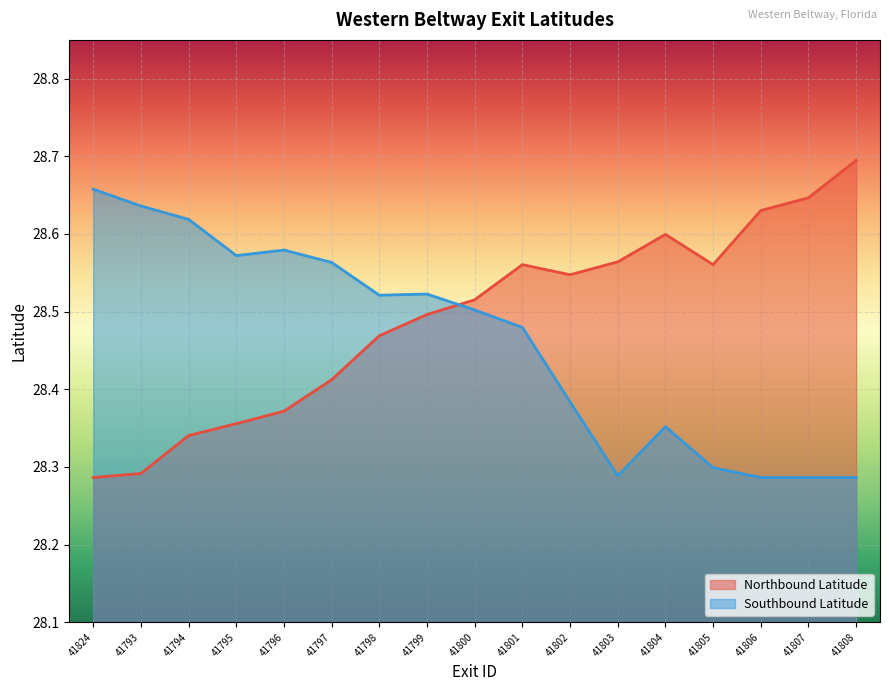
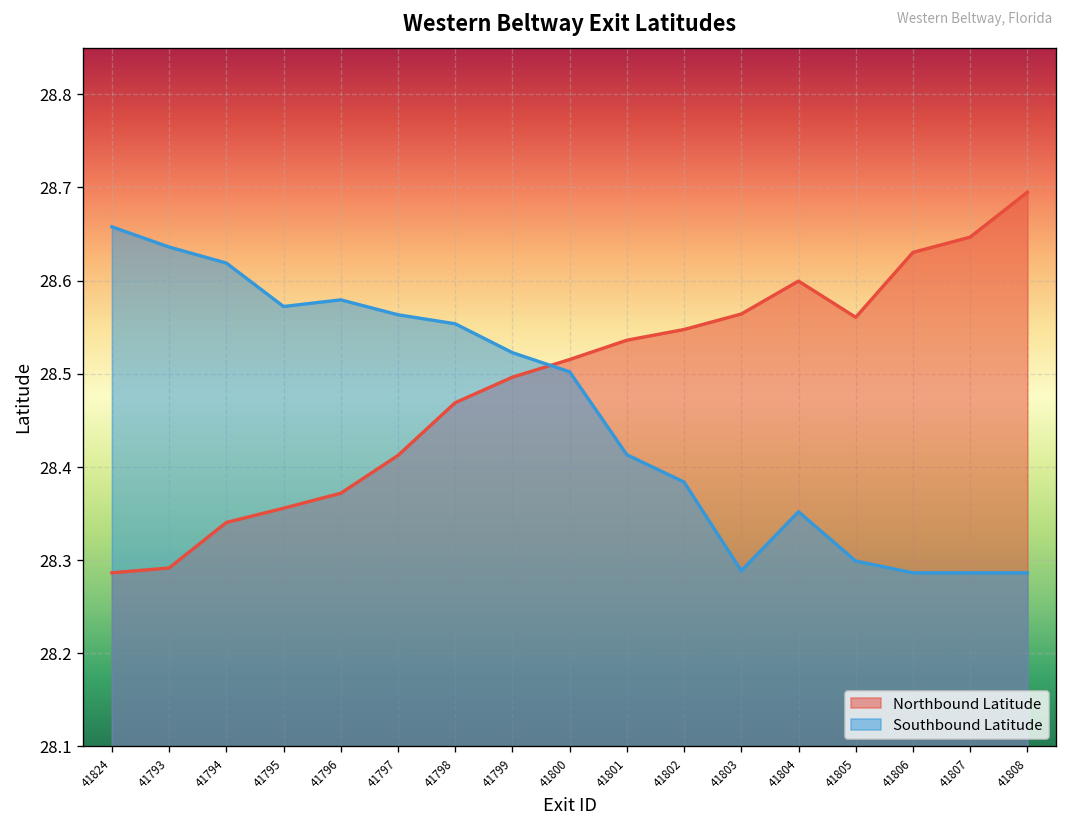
  {
    "Northbound Latitude": {
      "41824": 28.29,
      "41793": 28.29,
      "41794": 28.34,
      "41795": 28.36,
      "41796": 28.37,
      "41797": 28.41,
      "41798": 28.47,
      "41799": 28.50,
      "41800": 28.52,
-     "41801": 28.56,
+     "41801": 28.54,
      "41802": 28.55,
      "41803": 28.56,
      "41804": 28.60,
      "41805": 28.56,
      "41806": 28.63,
      "41807": 28.65,
      "41808": 28.69
    },
    "Southbound Latitude": {
      "41824": 28.66,
      "41793": 28.64,
      "41794": 28.62,
      "41795": 28.57,
      "41796": 28.58,
      "41797": 28.56,
-     "41798": 28.52,
+     "41798": 28.55,
      "41799": 28.52,
      "41800": 28.50,
-     "41801": 28.48,
+     "41801": 28.41,
      "41802": 28.38,
      "41803": 28.29,
      "41804": 28.35,
      "41805": 28.30,
      "41806": 28.29,
      "41807": 28.29,
      "41808": 28.29
    }
  }
